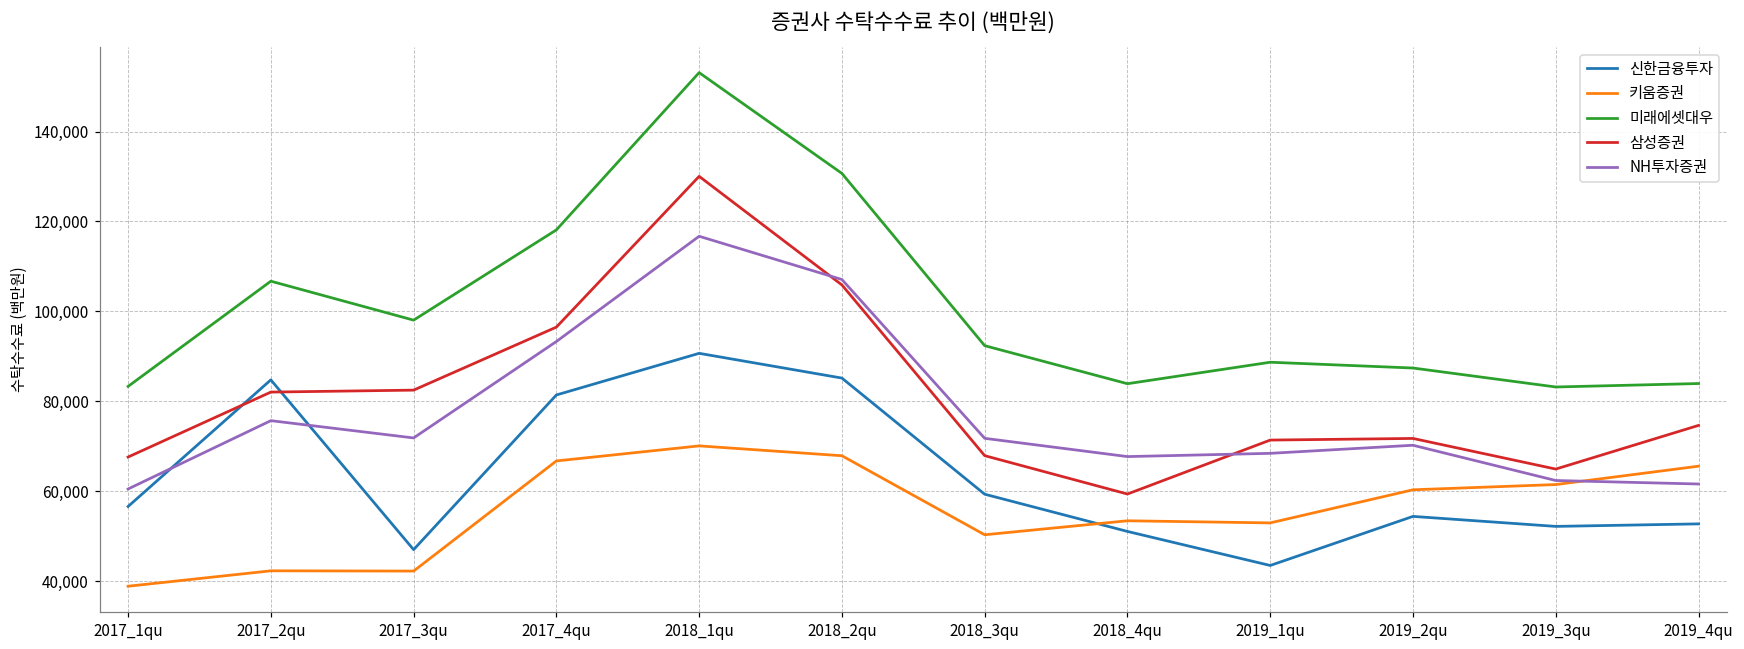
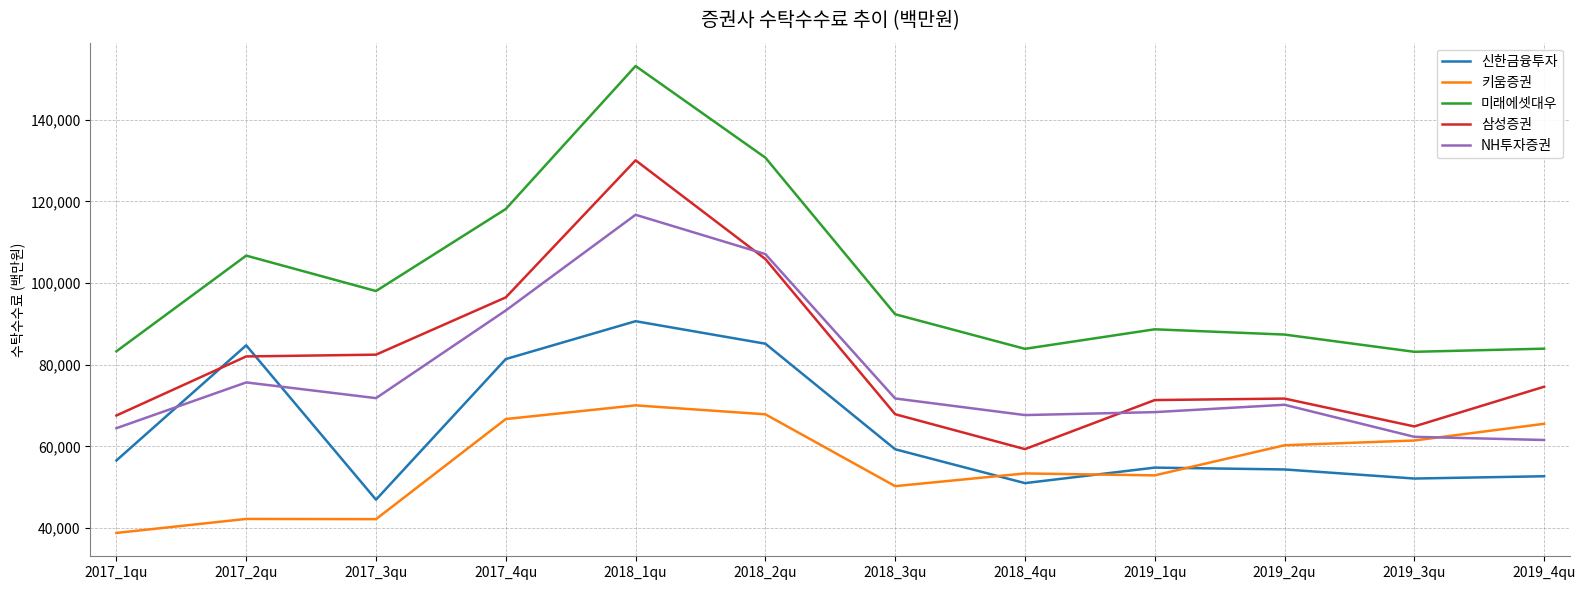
  {
    "신한금융투자": {
      "2017_1qu": "57,000",
      "2017_2qu": "85,000",
      "2017_3qu": "47,000",
      "2017_4qu": "81,000",
      "2018_1qu": "91,000",
      "2018_2qu": "85,000",
      "2018_3qu": "59,000",
      "2018_4qu": "51,000",
-     "2019_1qu": "43,000",
+     "2019_1qu": "55,000",
      "2019_2qu": "54,000",
      "2019_3qu": "52,000",
      "2019_4qu": "53,000"
    },
    "키움증권": {
      "2017_1qu": "39,000",
      "2017_2qu": "42,000",
      "2017_3qu": "42,000",
      "2017_4qu": "67,000",
      "2018_1qu": "70,000",
      "2018_2qu": "68,000",
      "2018_3qu": "50,000",
      "2018_4qu": "53,000",
      "2019_1qu": "53,000",
      "2019_2qu": "60,000",
      "2019_3qu": "61,000",
      "2019_4qu": "66,000"
    },
    "미래에셋대우": {
      "2017_1qu": "83,000",
      "2017_2qu": "107,000",
      "2017_3qu": "98,000",
      "2017_4qu": "118,000",
      "2018_1qu": "153,000",
      "2018_2qu": "131,000",
      "2018_3qu": "92,000",
      "2018_4qu": "84,000",
      "2019_1qu": "89,000",
      "2019_2qu": "87,000",
      "2019_3qu": "83,000",
      "2019_4qu": "84,000"
    },
    "삼성증권": {
      "2017_1qu": "68,000",
      "2017_2qu": "82,000",
      "2017_3qu": "82,000",
      "2017_4qu": "96,000",
      "2018_1qu": "130,000",
      "2018_2qu": "106,000",
      "2018_3qu": "68,000",
      "2018_4qu": "59,000",
      "2019_1qu": "71,000",
      "2019_2qu": "72,000",
      "2019_3qu": "65,000",
      "2019_4qu": "75,000"
    },
    "NH투자증권": {
-     "2017_1qu": "60,000",
+     "2017_1qu": "64,000",
      "2017_2qu": "76,000",
      "2017_3qu": "72,000",
      "2017_4qu": "93,000",
      "2018_1qu": "117,000",
      "2018_2qu": "107,000",
      "2018_3qu": "72,000",
      "2018_4qu": "68,000",
      "2019_1qu": "68,000",
      "2019_2qu": "70,000",
      "2019_3qu": "62,000",
      "2019_4qu": "62,000"
    }
  }
